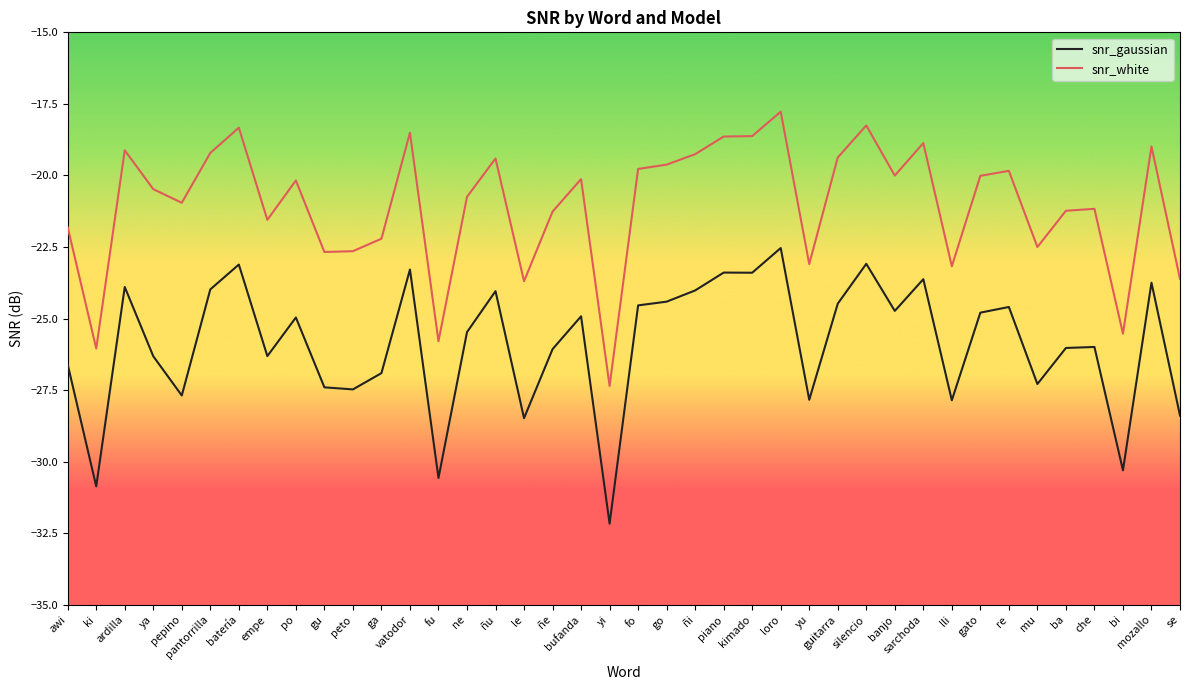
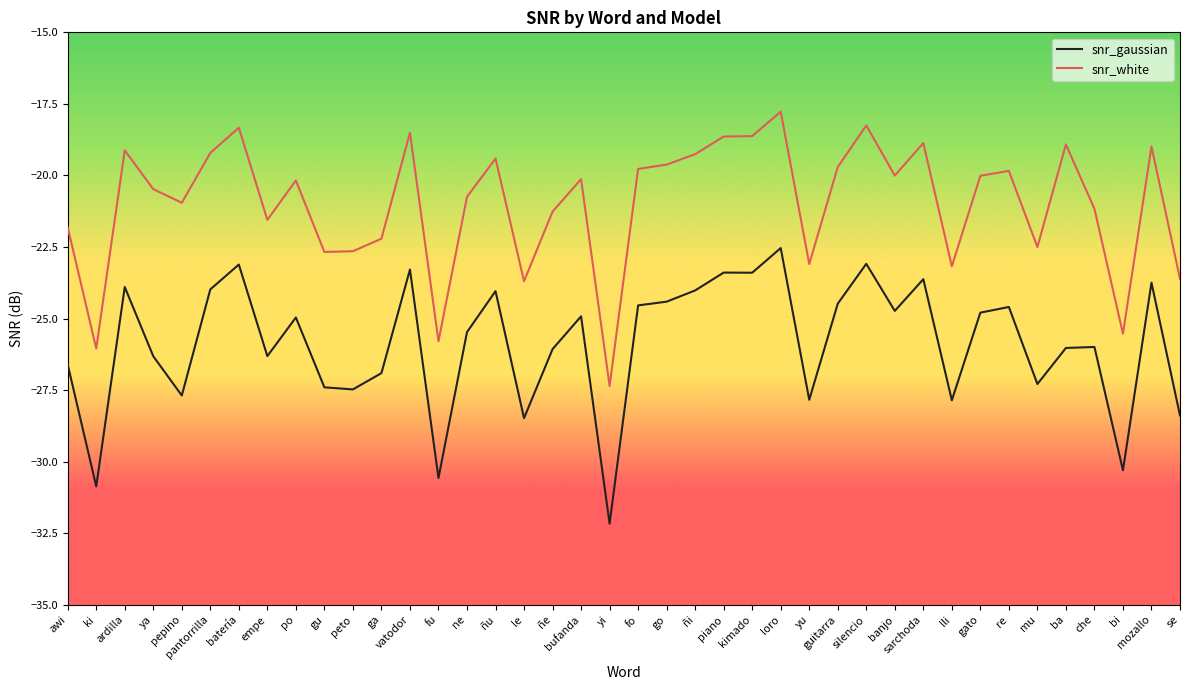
  {
    "snr_gaussian": {
      "awi": -26.6,
      "ki": -30.9,
      "ardilla": -23.9,
      "ya": -26.3,
      "pepino": -27.7,
      "pantorrilla": -24.0,
      "batería": -23.1,
      "empe": -26.3,
      "po": -25.0,
      "gu": -27.4,
      "peto": -27.5,
      "ga": -26.9,
      "vatodor": -23.3,
      "fu": -30.6,
      "ne": -25.5,
      "ñu": -24.0,
      "le": -28.5,
      "ñe": -26.1,
      "bufanda": -24.9,
      "yi": -32.2,
      "fo": -24.5,
      "go": -24.4,
      "ñi": -24.0,
      "piano": -23.4,
      "kimado": -23.4,
      "loro": -22.5,
      "yu": -27.8,
      "guitarra": -24.5,
      "silencio": -23.1,
      "banjo": -24.7,
      "sarchoda": -23.6,
      "lli": -27.9,
      "gato": -24.8,
      "re": -24.6,
      "mu": -27.3,
      "ba": -26.0,
      "che": -26.0,
      "bi": -30.3,
      "mozallo": -23.7,
      "se": -28.4
    },
    "snr_white": {
      "awi": -21.8,
      "ki": -26.0,
      "ardilla": -19.1,
      "ya": -20.5,
      "pepino": -21.0,
      "pantorrilla": -19.2,
      "batería": -18.3,
      "empe": -21.6,
      "po": -20.2,
      "gu": -22.7,
      "peto": -22.6,
      "ga": -22.2,
      "vatodor": -18.5,
      "fu": -25.8,
      "ne": -20.7,
      "ñu": -19.4,
      "le": -23.7,
      "ñe": -21.3,
      "bufanda": -20.1,
      "yi": -27.4,
      "fo": -19.8,
      "go": -19.6,
      "ñi": -19.3,
      "piano": -18.6,
      "kimado": -18.6,
      "loro": -17.8,
      "yu": -23.1,
-     "guitarra": -19.4,
+     "guitarra": -19.7,
      "silencio": -18.3,
      "banjo": -20.0,
      "sarchoda": -18.9,
      "lli": -23.2,
      "gato": -20.0,
      "re": -19.8,
      "mu": -22.5,
-     "ba": -21.2,
+     "ba": -18.9,
      "che": -21.2,
      "bi": -25.5,
      "mozallo": -19.0,
      "se": -23.6
    }
  }
